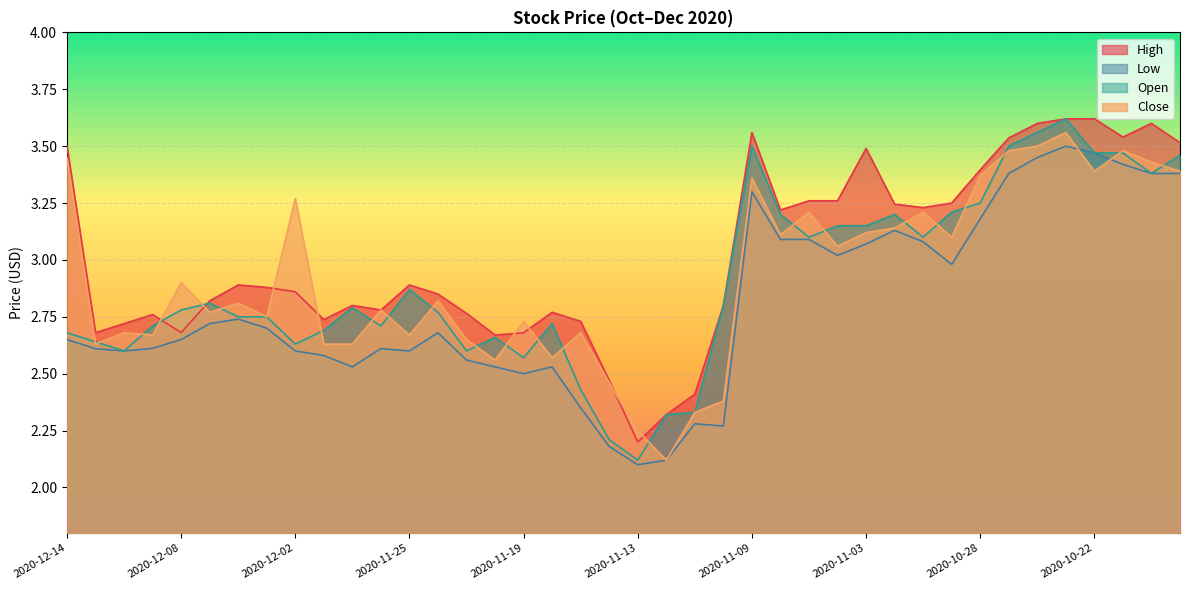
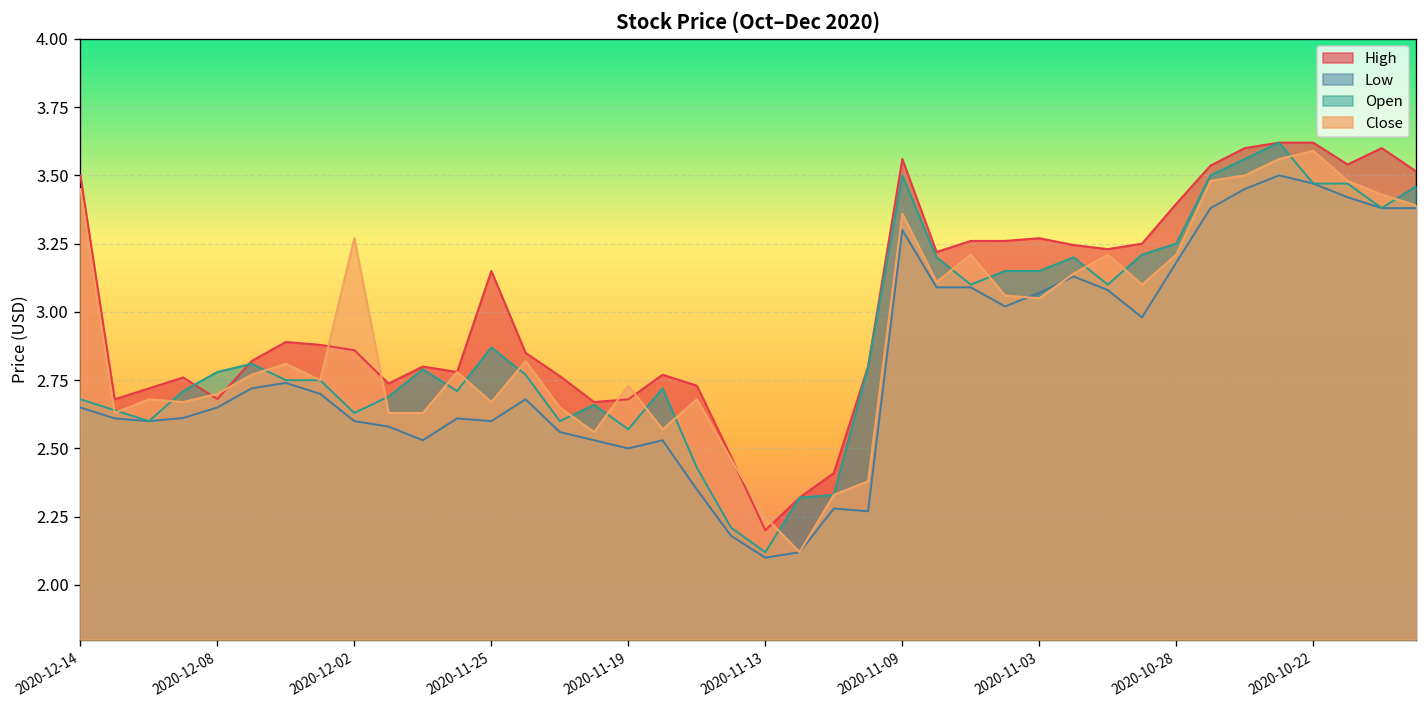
  {
    "High": {
      "2020-12-14": 3.50,
      "2020-12-08": 2.68,
      "2020-12-02": 2.86,
-     "2020-11-25": 2.89,
+     "2020-11-25": 3.15,
      "2020-11-19": 2.68,
      "2020-11-13": 2.20,
      "2020-11-09": 3.56,
-     "2020-11-03": 3.49,
+     "2020-11-03": 3.27,
      "2020-10-28": 3.40,
      "2020-10-22": 3.62
    },
    "Close": {
      "2020-12-14": 3.45,
-     "2020-12-08": 2.9,
+     "2020-12-08": 2.7,
      "2020-12-02": 3.27,
      "2020-11-25": 2.67,
      "2020-11-19": 2.73,
      "2020-11-13": 2.25,
      "2020-11-09": 3.36,
-     "2020-11-03": 3.12,
-     "2020-10-28": 3.37,
-     "2020-10-22": 3.39
+     "2020-11-03": 3.05,
+     "2020-10-28": 3.21,
+     "2020-10-22": 3.59
    }
  }
